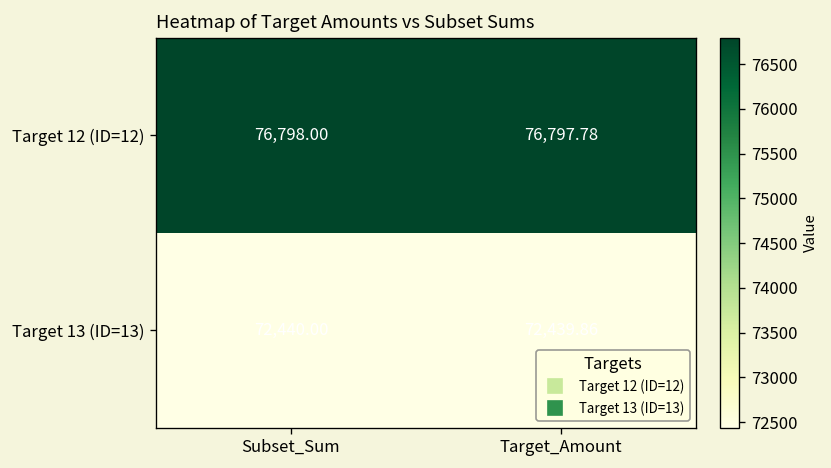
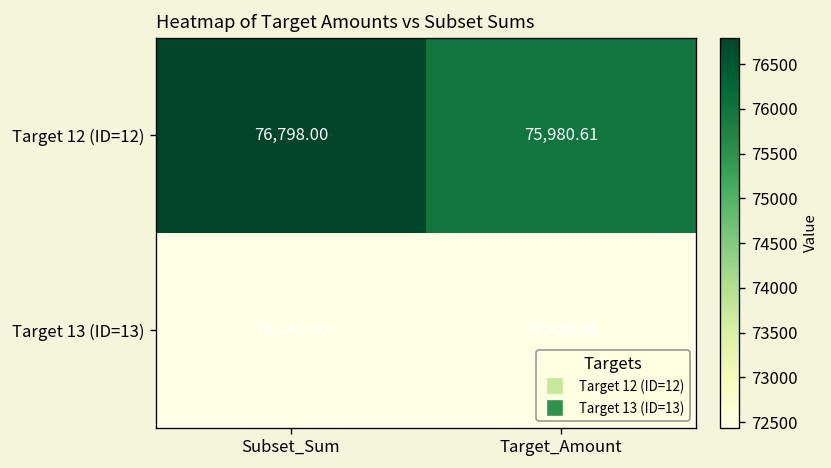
  {
    "Target 12 (ID=12)": {
      "Subset_Sum": "76,798.00",
-     "Target_Amount": "76,797.78"
+     "Target_Amount": "75,980.61"
    }
  }
